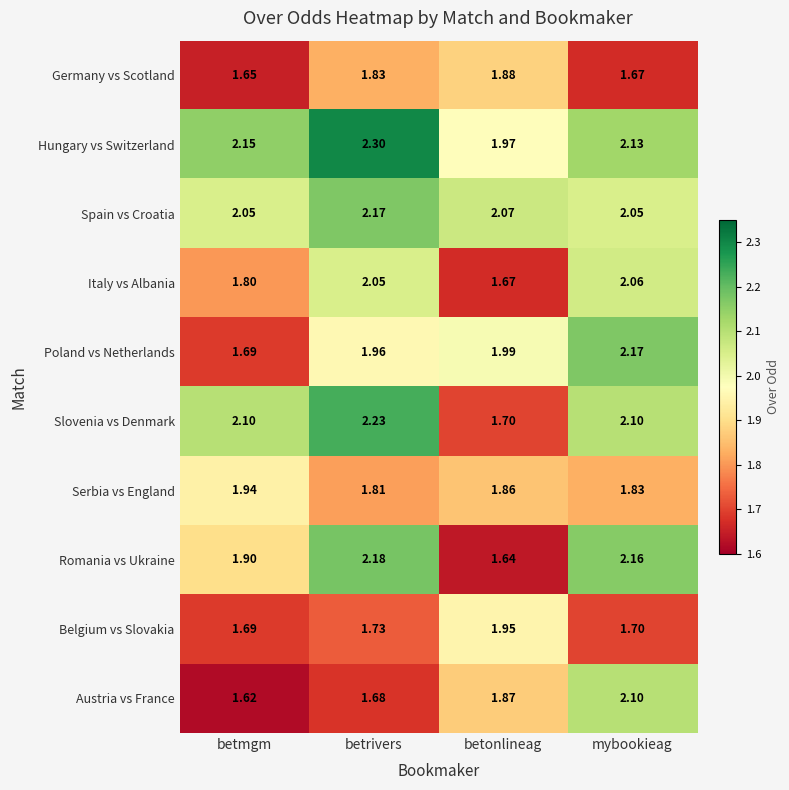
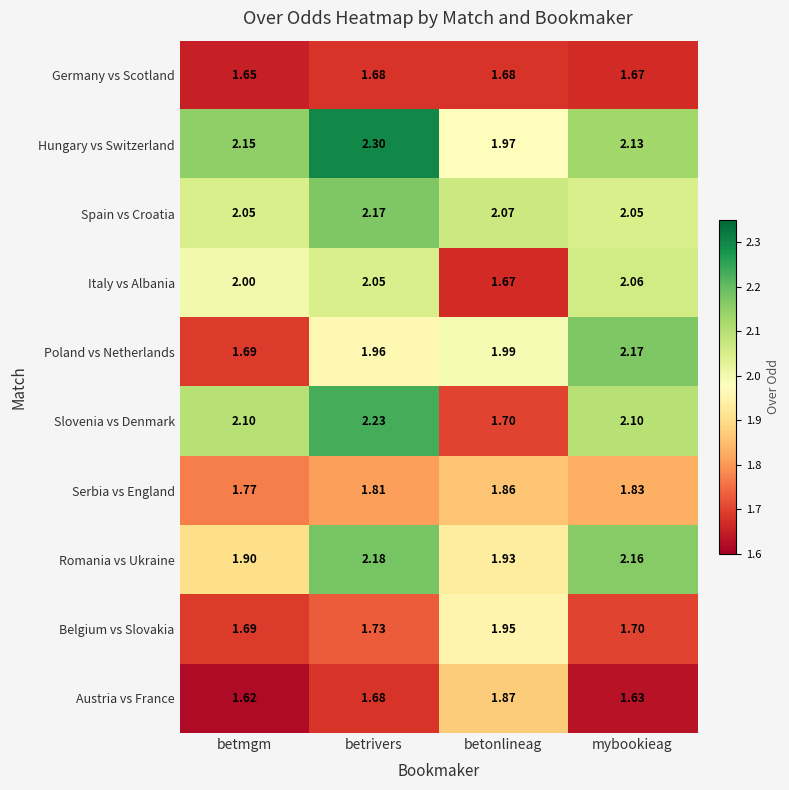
  {
    "Germany vs Scotland": {
      "betmgm": 1.65,
-     "betrivers": 1.83,
-     "betonlineag": 1.88,
+     "betrivers": 1.68,
+     "betonlineag": 1.68,
      "mybookieag": 1.67
    },
    "Hungary vs Switzerland": {
      "betmgm": 2.15,
      "betrivers": 2.30,
      "betonlineag": 1.97,
      "mybookieag": 2.13
    },
    "Spain vs Croatia": {
      "betmgm": 2.05,
      "betrivers": 2.17,
      "betonlineag": 2.07,
      "mybookieag": 2.05
    },
    "Italy vs Albania": {
-     "betmgm": 1.80,
+     "betmgm": 2.00,
      "betrivers": 2.05,
      "betonlineag": 1.67,
      "mybookieag": 2.06
    },
    "Poland vs Netherlands": {
      "betmgm": 1.69,
      "betrivers": 1.96,
      "betonlineag": 1.99,
      "mybookieag": 2.17
    },
    "Slovenia vs Denmark": {
      "betmgm": 2.10,
      "betrivers": 2.23,
      "betonlineag": 1.70,
      "mybookieag": 2.10
    },
    "Serbia vs England": {
-     "betmgm": 1.94,
+     "betmgm": 1.77,
      "betrivers": 1.81,
      "betonlineag": 1.86,
      "mybookieag": 1.83
    },
    "Romania vs Ukraine": {
      "betmgm": 1.90,
      "betrivers": 2.18,
-     "betonlineag": 1.64,
+     "betonlineag": 1.93,
      "mybookieag": 2.16
    },
    "Belgium vs Slovakia": {
      "betmgm": 1.69,
      "betrivers": 1.73,
      "betonlineag": 1.95,
      "mybookieag": 1.70
    },
    "Austria vs France": {
      "betmgm": 1.62,
      "betrivers": 1.68,
      "betonlineag": 1.87,
-     "mybookieag": 2.10
+     "mybookieag": 1.63
    }
  }
